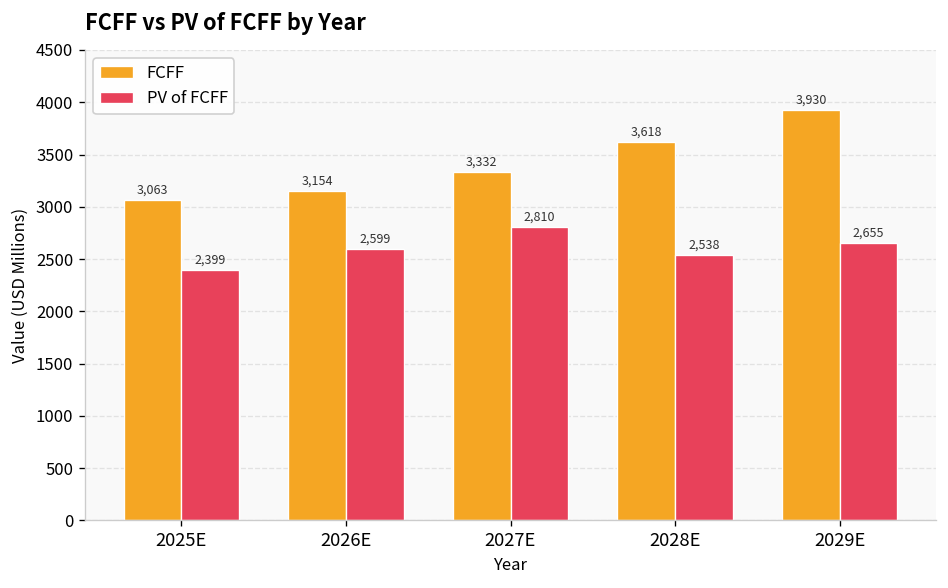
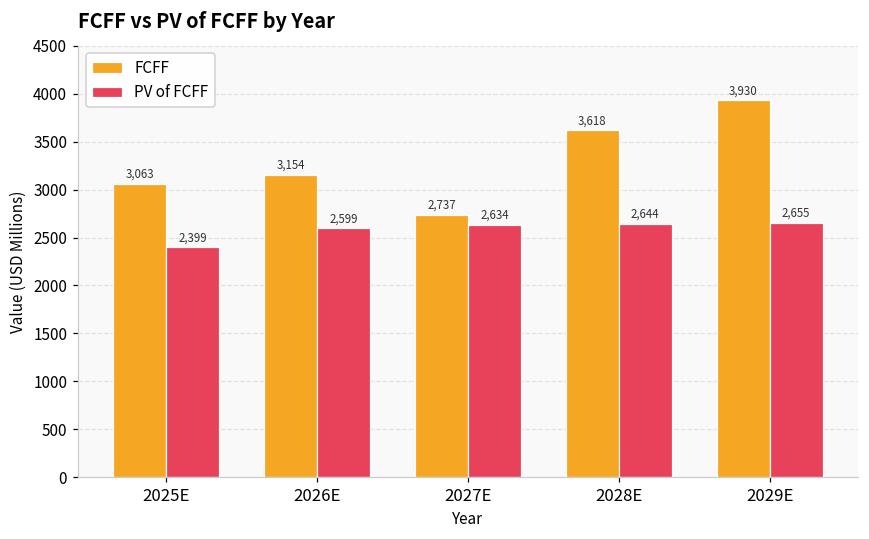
  {
    "FCFF": {
      "2025E": "3,063",
      "2026E": "3,154",
-     "2027E": "3,332",
+     "2027E": "2,737",
      "2028E": "3,618",
      "2029E": "3,930"
    },
    "PV of FCFF": {
      "2025E": "2,399",
      "2026E": "2,599",
-     "2027E": "2,810",
-     "2028E": "2,538",
+     "2027E": "2,634",
+     "2028E": "2,644",
      "2029E": "2,655"
    }
  }
